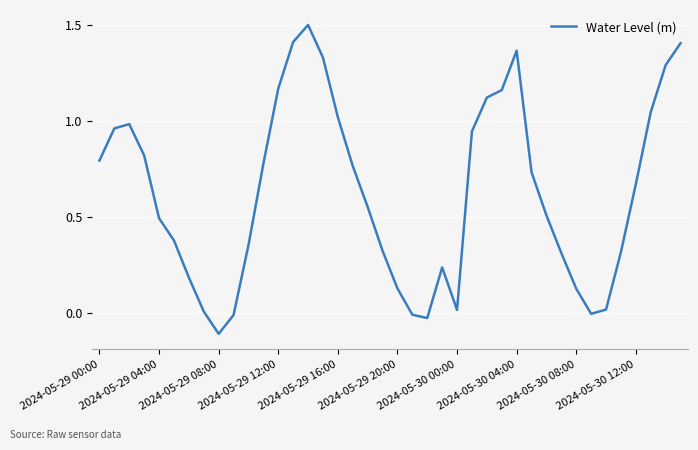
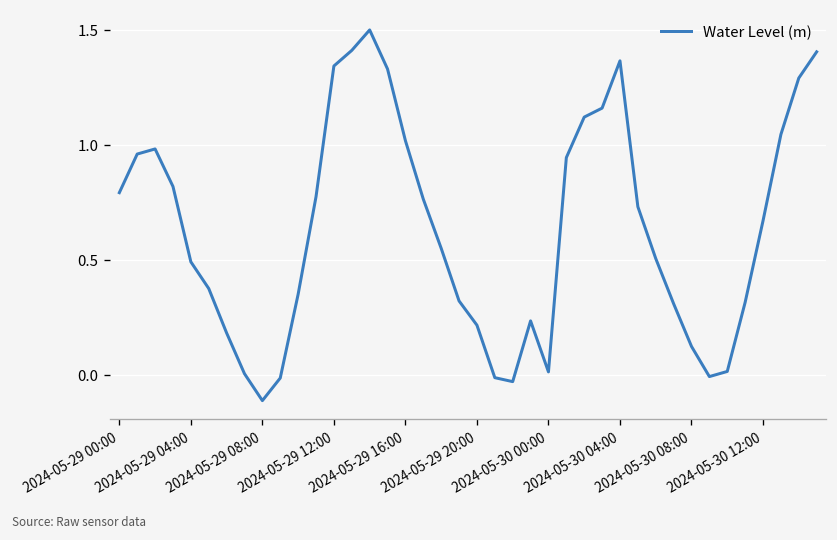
  {
    "2024-05-29 00:00": 0.79,
    "2024-05-29 04:00": 0.49,
    "2024-05-29 08:00": -0.11,
-   "2024-05-29 12:00": 1.17,
+   "2024-05-29 12:00": 1.34,
    "2024-05-29 16:00": 1.02,
-   "2024-05-29 20:00": 0.13,
+   "2024-05-29 20:00": 0.22,
    "2024-05-30 00:00": 0.01,
    "2024-05-30 04:00": 1.36,
    "2024-05-30 08:00": 0.13,
    "2024-05-30 12:00": 0.67
  }
